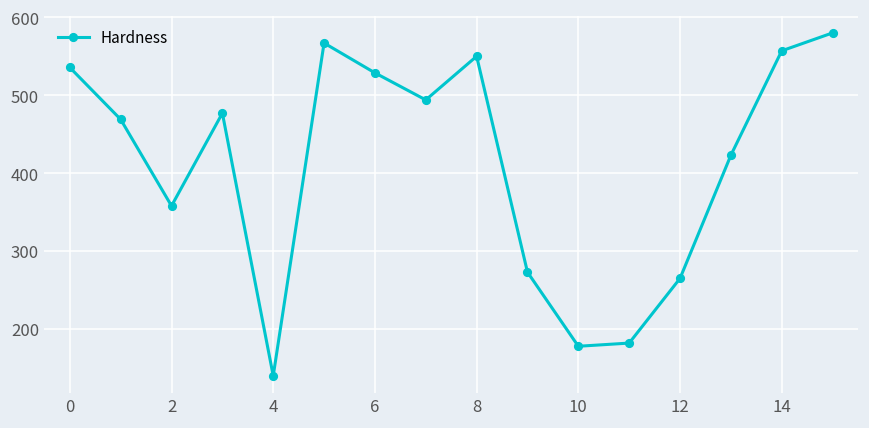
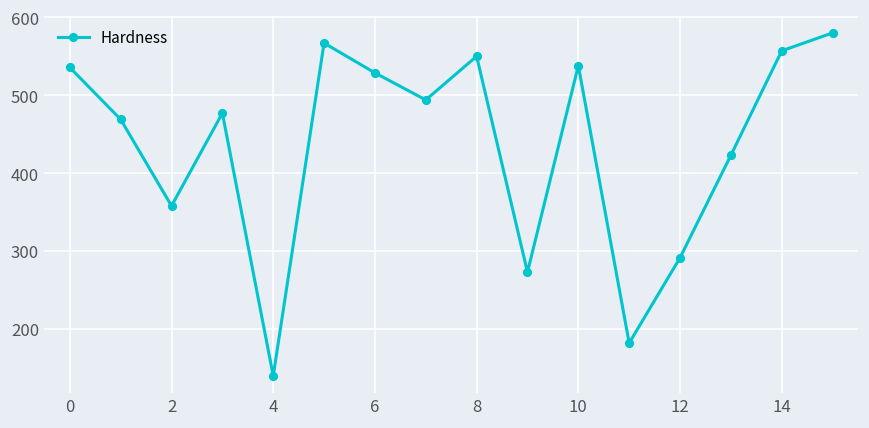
  {
    "0": 540,
    "2": 360,
    "4": 140,
    "6": 530,
    "8": 550,
-   "10": 180,
-   "12": 270,
+   "10": 540,
+   "12": 290,
    "14": 560
  }
